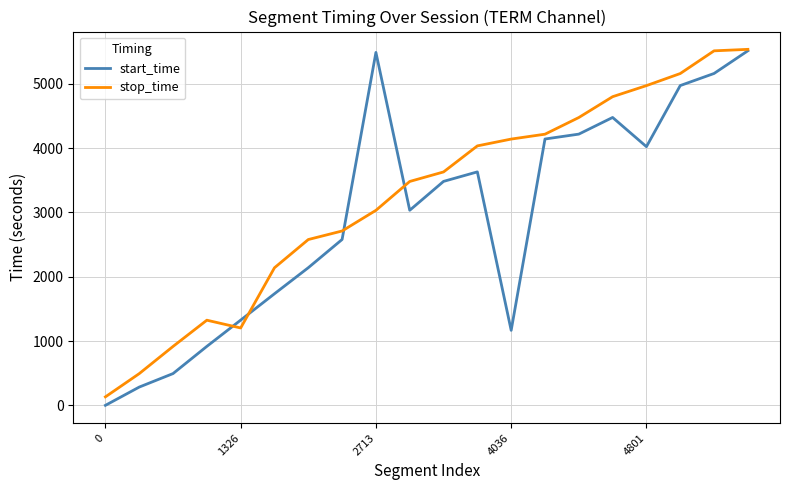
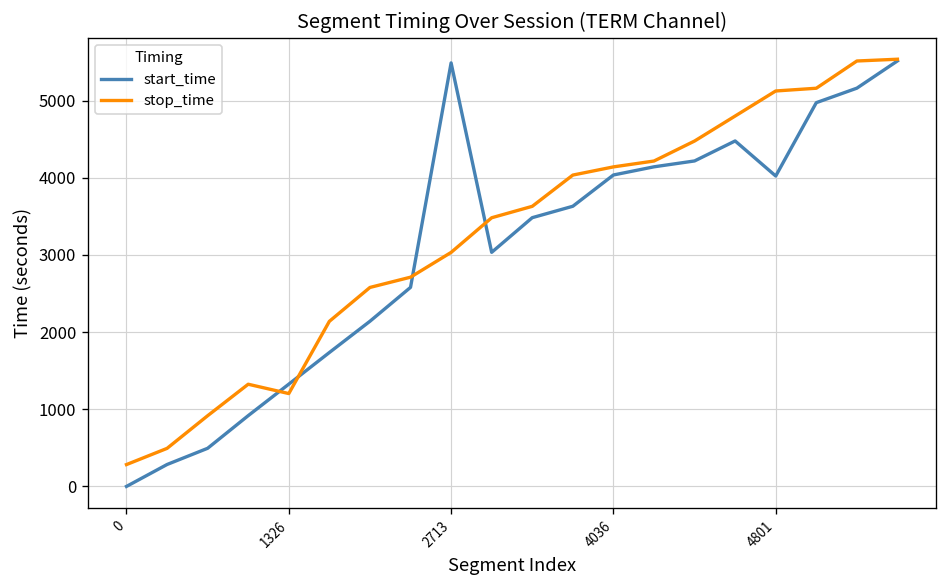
  {
    "start_time": {
      "0": 0,
      "1326": 1300,
      "2713": 5500,
-     "4036": 1200,
+     "4036": 4000,
      "4801": 4000
    },
    "stop_time": {
-     "0": 100,
+     "0": 300,
      "1326": 1200,
      "2713": 3000,
      "4036": 4100,
-     "4801": 5000
+     "4801": 5100
    }
  }
